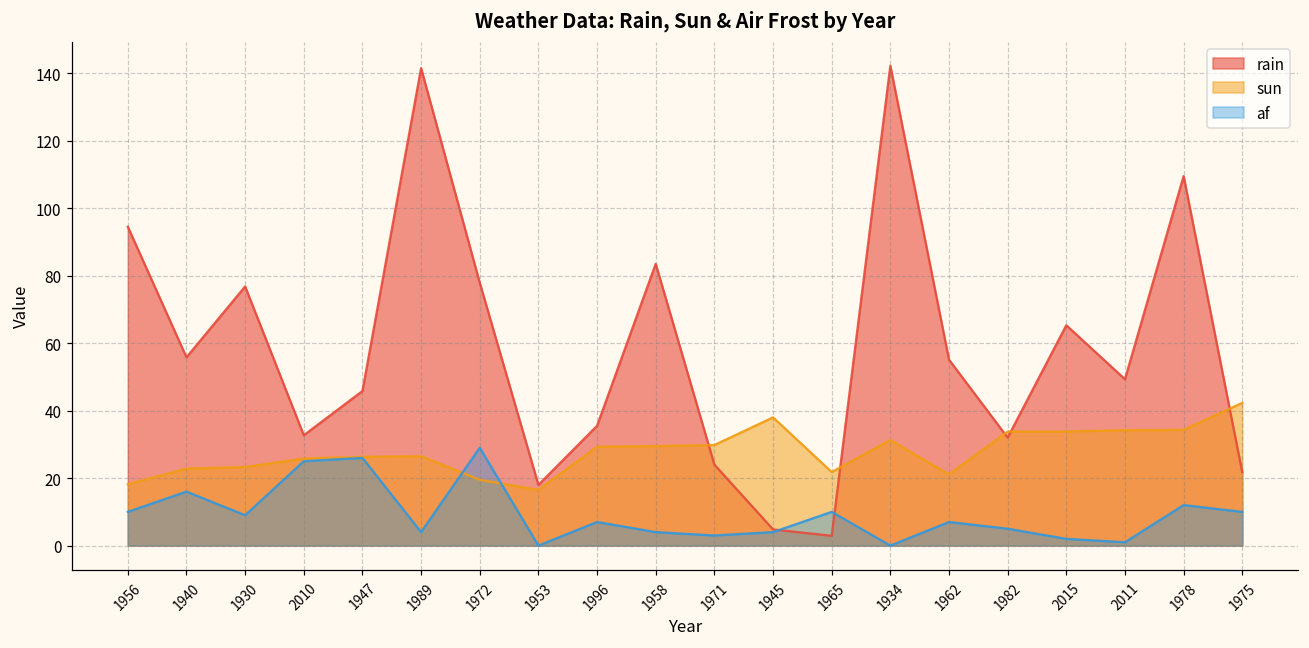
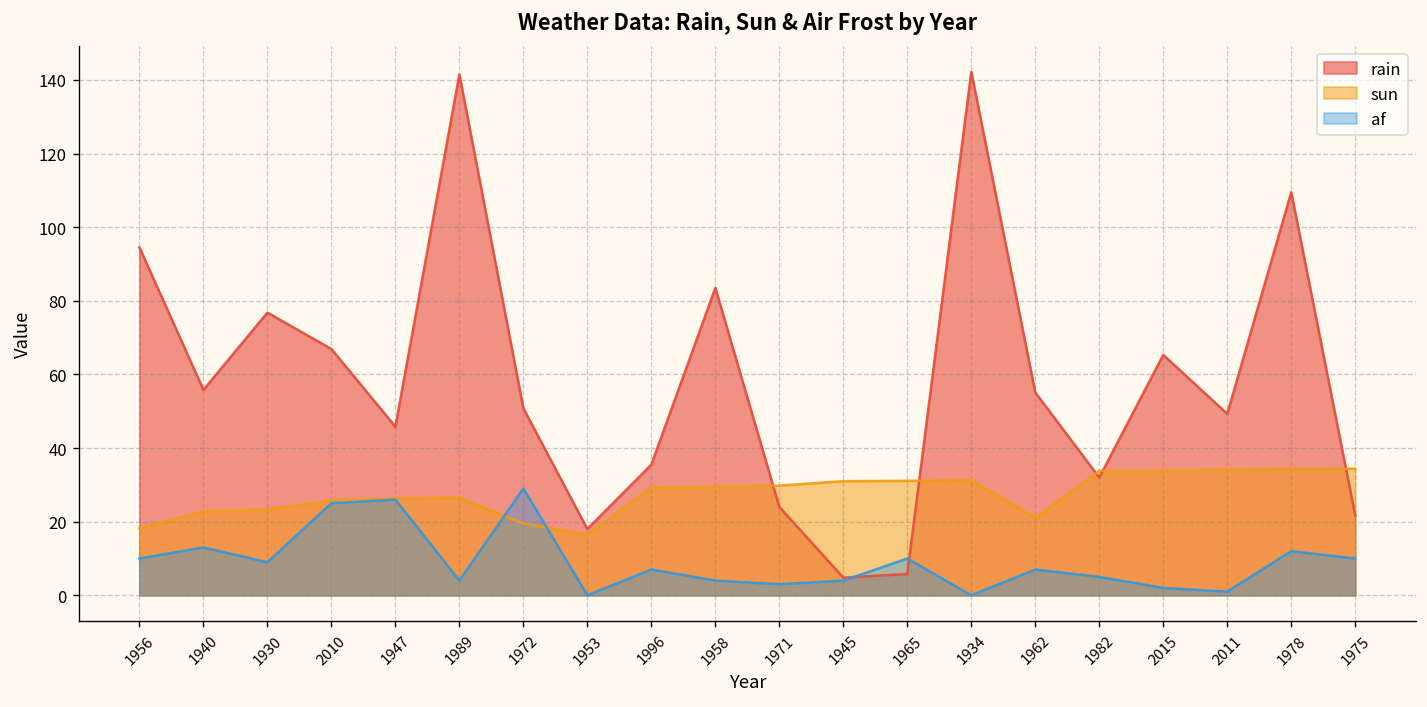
  {
    "rain": {
      "1956": 95,
      "1940": 56,
      "1930": 77,
-     "2010": 33,
+     "2010": 67,
      "1947": 46,
      "1989": 142,
-     "1972": 78,
+     "1972": 51,
      "1953": 18,
      "1996": 36,
      "1958": 84,
      "1971": 24,
-     "1965": 3,
+     "1965": 6,
      "1934": 142,
      "1962": 55,
      "1982": 32,
      "2015": 65,
      "2011": 49,
      "1978": 110,
      "1975": 22
    },
    "sun": {
      "1956": 18,
      "1940": 23,
      "1930": 23,
      "1989": 27,
      "1972": 20,
      "1953": 17,
      "1996": 29,
      "1958": 30,
      "1971": 30,
-     "1945": 38,
-     "1965": 22,
+     "1945": 31,
+     "1965": 31,
      "1934": 31,
      "1962": 21,
      "1982": 34,
      "2015": 34,
      "2011": 34,
      "1978": 34,
-     "1975": 42
+     "1975": 34
    },
    "af": {
      "1956": 10,
-     "1940": 16,
+     "1940": 13,
      "1930": 9,
      "1989": 4,
      "1972": 29,
      "1953": 0,
      "1996": 7,
      "1958": 4,
      "1971": 3,
      "1965": 10,
      "1934": 0,
      "1962": 7,
      "1982": 5,
      "2015": 2,
      "2011": 1,
      "1978": 12,
      "1975": 10
    }
  }
